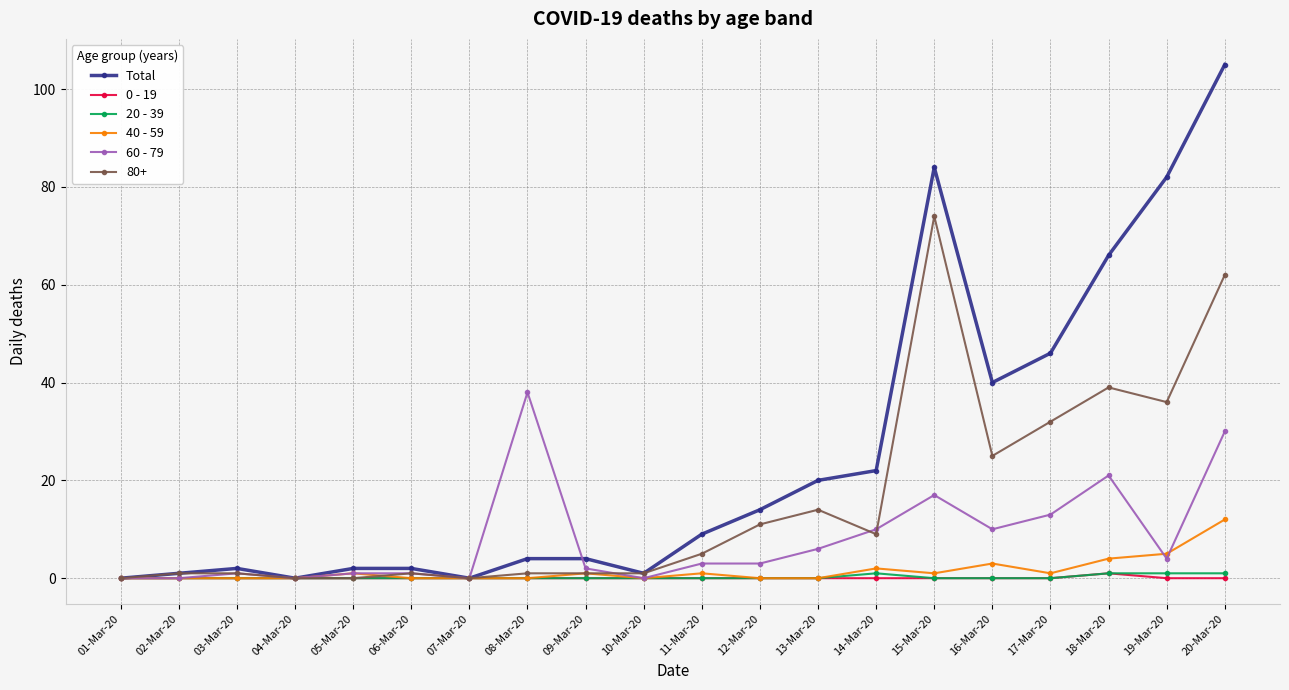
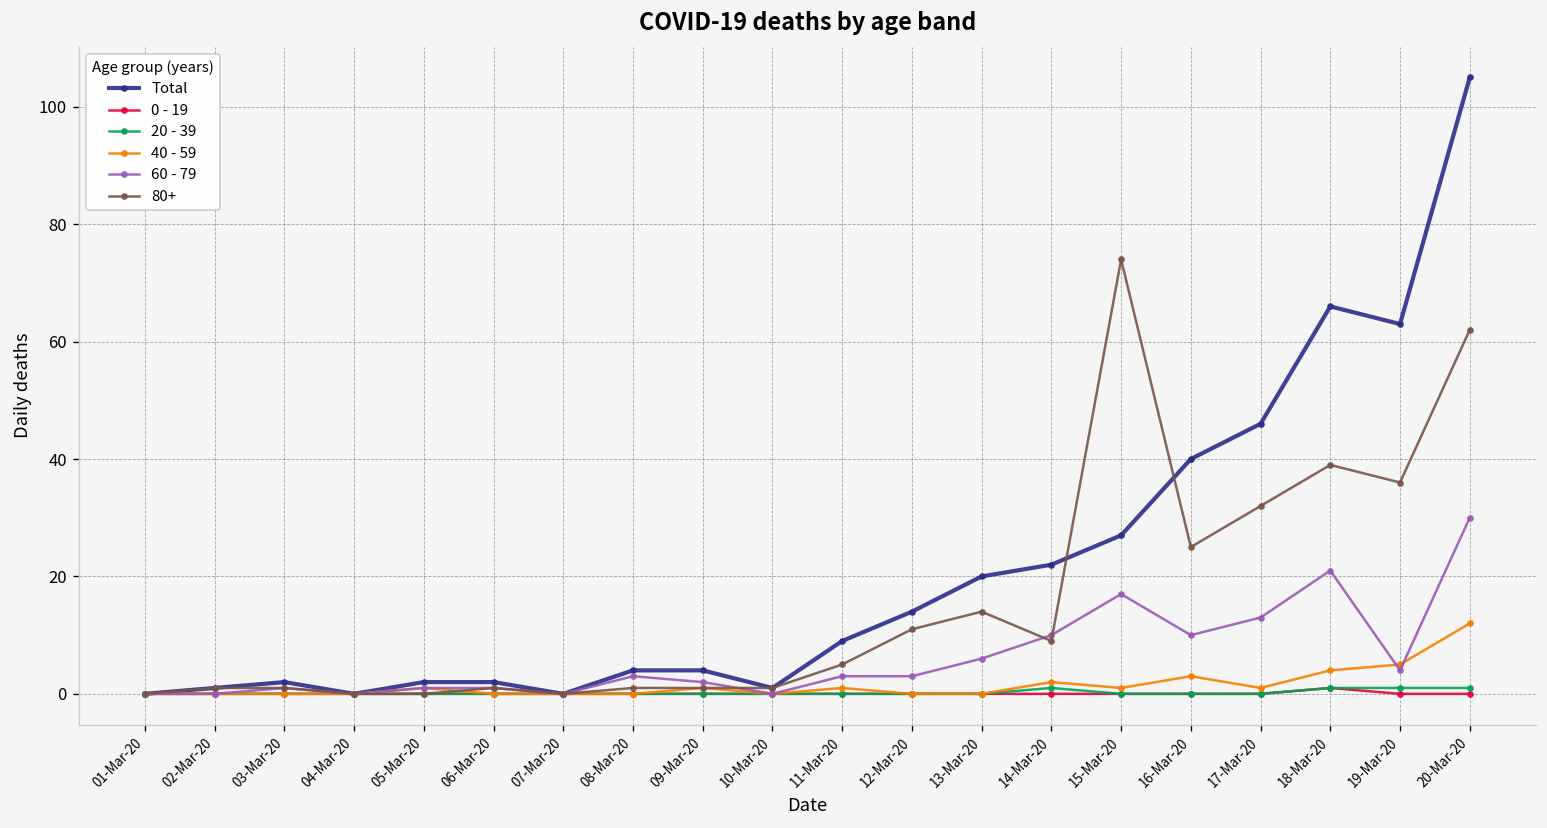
  {
    "Total": {
      "03-Mar-20": 2,
      "05-Mar-20": 2,
      "06-Mar-20": 2,
      "08-Mar-20": 4,
      "09-Mar-20": 4,
      "11-Mar-20": 9,
      "12-Mar-20": 14,
      "13-Mar-20": 20,
      "14-Mar-20": 22,
-     "15-Mar-20": 84,
+     "15-Mar-20": 27,
      "16-Mar-20": 40,
      "17-Mar-20": 46,
      "18-Mar-20": 66,
-     "19-Mar-20": 82,
+     "19-Mar-20": 63,
      "20-Mar-20": 105
    },
    "0 - 19": {
      "14-Mar-20": 0,
      "19-Mar-20": 0,
      "20-Mar-20": 0
    },
    "20 - 39": {
      "14-Mar-20": 1,
      "19-Mar-20": 1,
      "20-Mar-20": 1
    },
    "40 - 59": {
      "11-Mar-20": 1,
      "14-Mar-20": 2,
      "15-Mar-20": 1,
      "16-Mar-20": 3,
      "17-Mar-20": 1,
      "18-Mar-20": 4,
      "19-Mar-20": 5,
      "20-Mar-20": 12
    },
    "60 - 79": {
-     "08-Mar-20": 38,
+     "08-Mar-20": 3,
      "09-Mar-20": 2,
      "11-Mar-20": 3,
      "12-Mar-20": 3,
      "13-Mar-20": 6,
      "14-Mar-20": 10,
      "15-Mar-20": 17,
      "16-Mar-20": 10,
      "17-Mar-20": 13,
      "18-Mar-20": 21,
      "19-Mar-20": 4,
      "20-Mar-20": 30
    },
    "80+": {
      "08-Mar-20": 1,
      "11-Mar-20": 5,
      "12-Mar-20": 11,
      "13-Mar-20": 14,
      "14-Mar-20": 9,
      "15-Mar-20": 74,
      "16-Mar-20": 25,
      "17-Mar-20": 32,
      "18-Mar-20": 39,
      "19-Mar-20": 36,
      "20-Mar-20": 62
    }
  }
